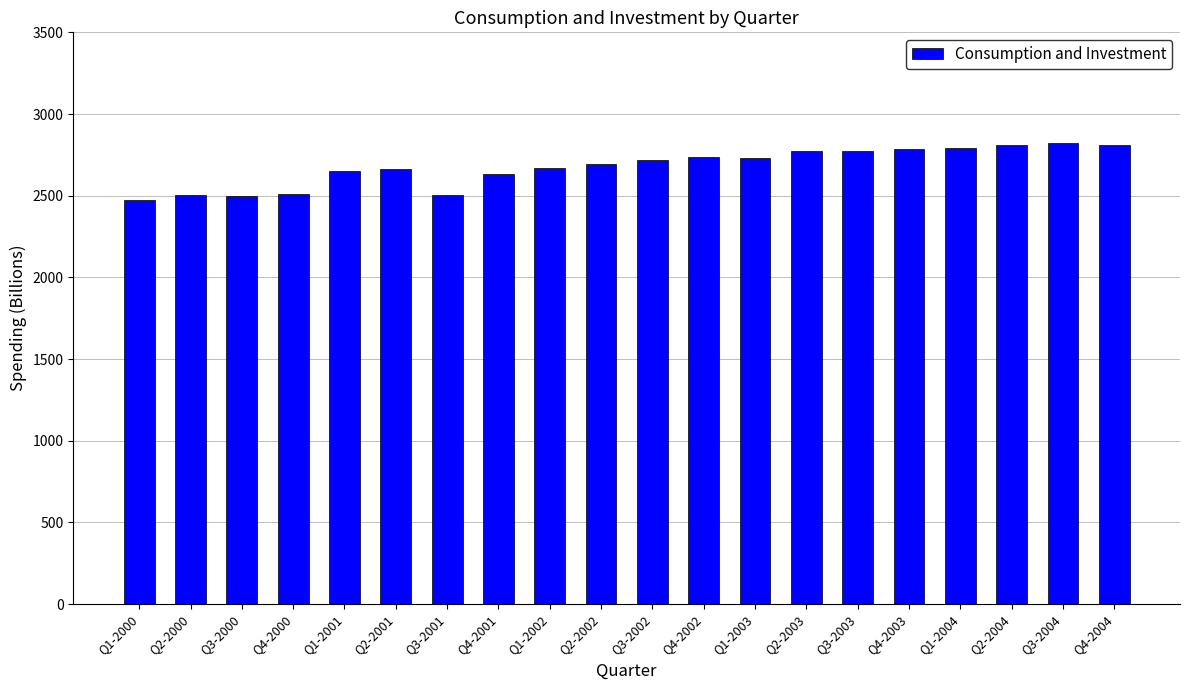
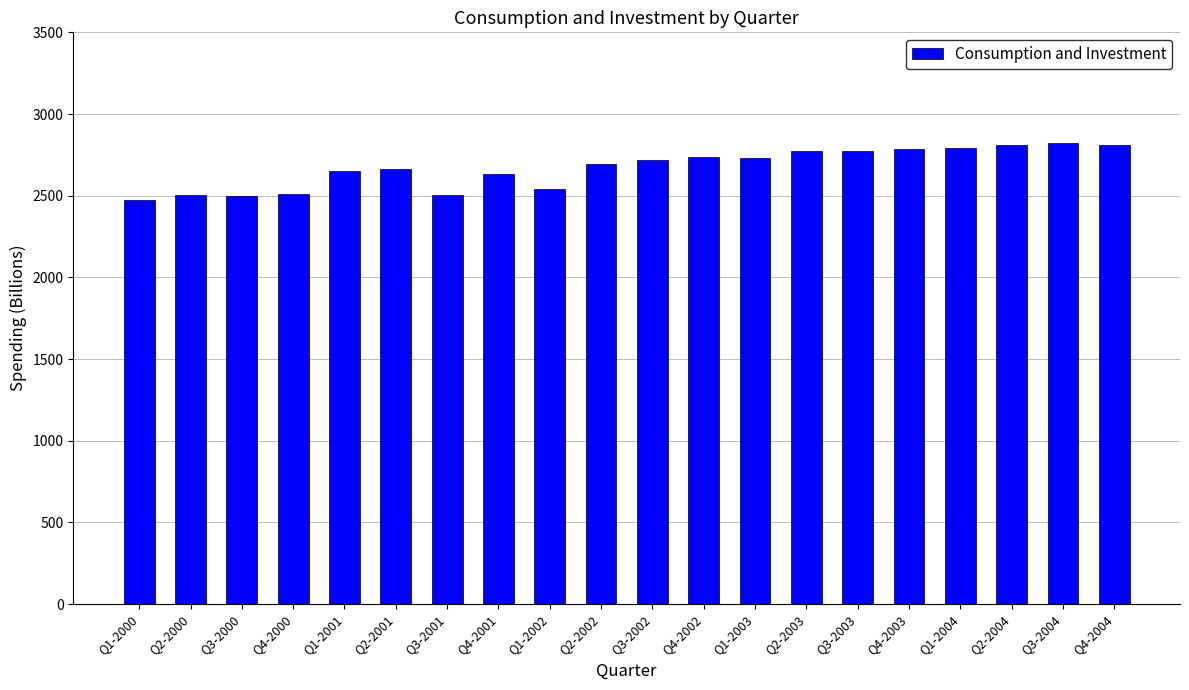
  {
    "Q1-2000": 2480,
    "Q2-2000": 2510,
    "Q3-2000": 2500,
    "Q4-2000": 2510,
    "Q1-2001": 2650,
    "Q2-2001": 2660,
    "Q3-2001": 2510,
    "Q4-2001": 2630,
-   "Q1-2002": 2670,
+   "Q1-2002": 2540,
    "Q2-2002": 2700,
    "Q3-2002": 2720,
    "Q4-2002": 2740,
    "Q1-2003": 2730,
    "Q2-2003": 2770,
    "Q3-2003": 2770,
    "Q4-2003": 2790,
    "Q1-2004": 2790,
    "Q2-2004": 2810,
    "Q3-2004": 2820,
    "Q4-2004": 2810
  }
